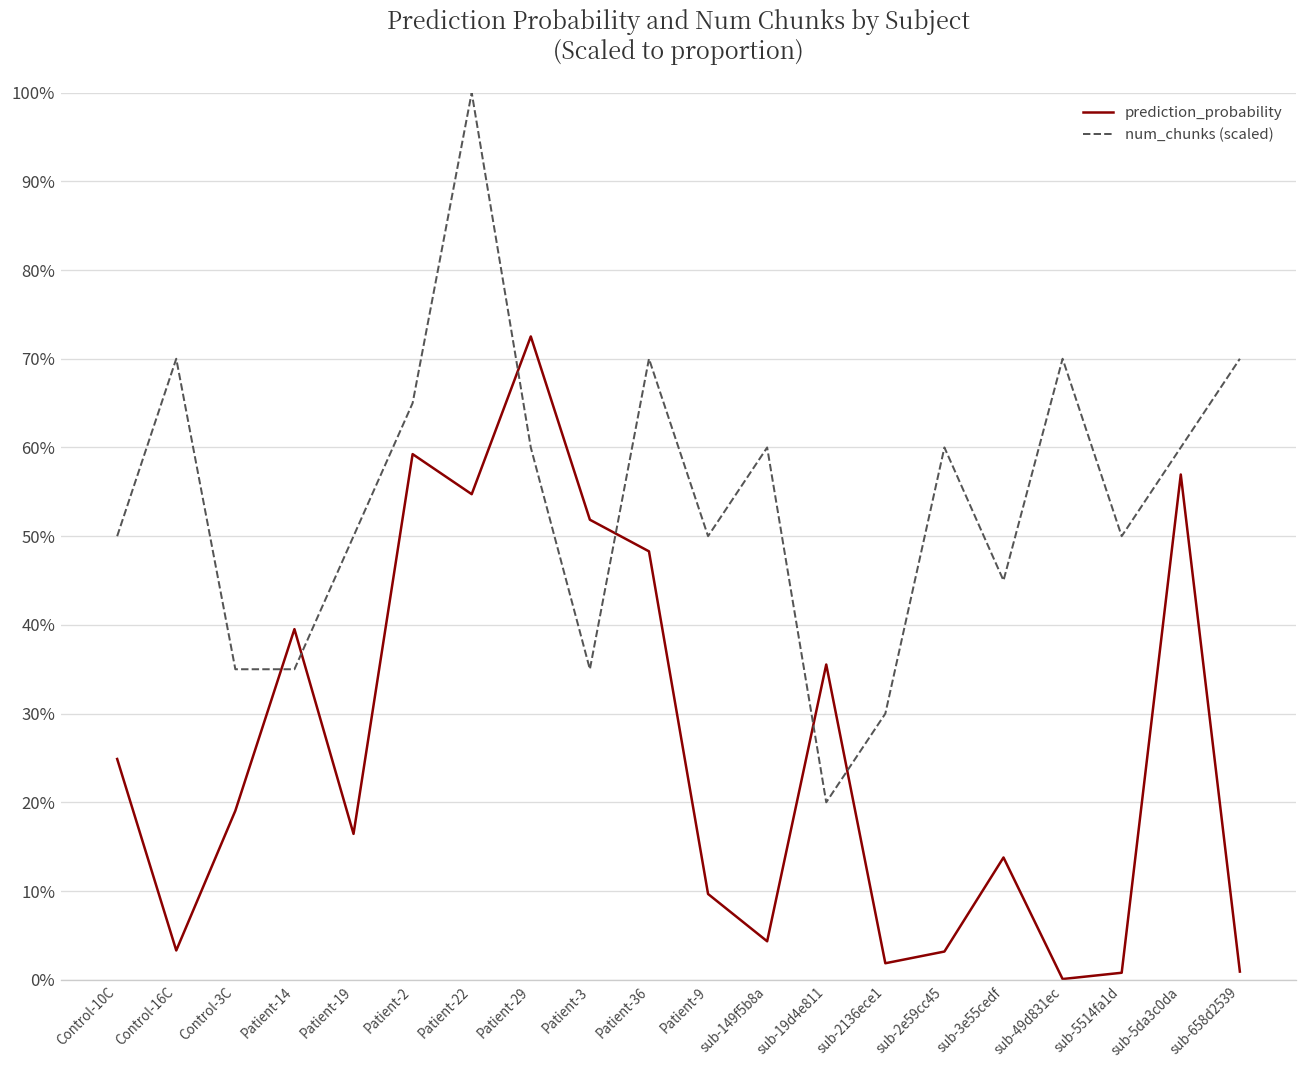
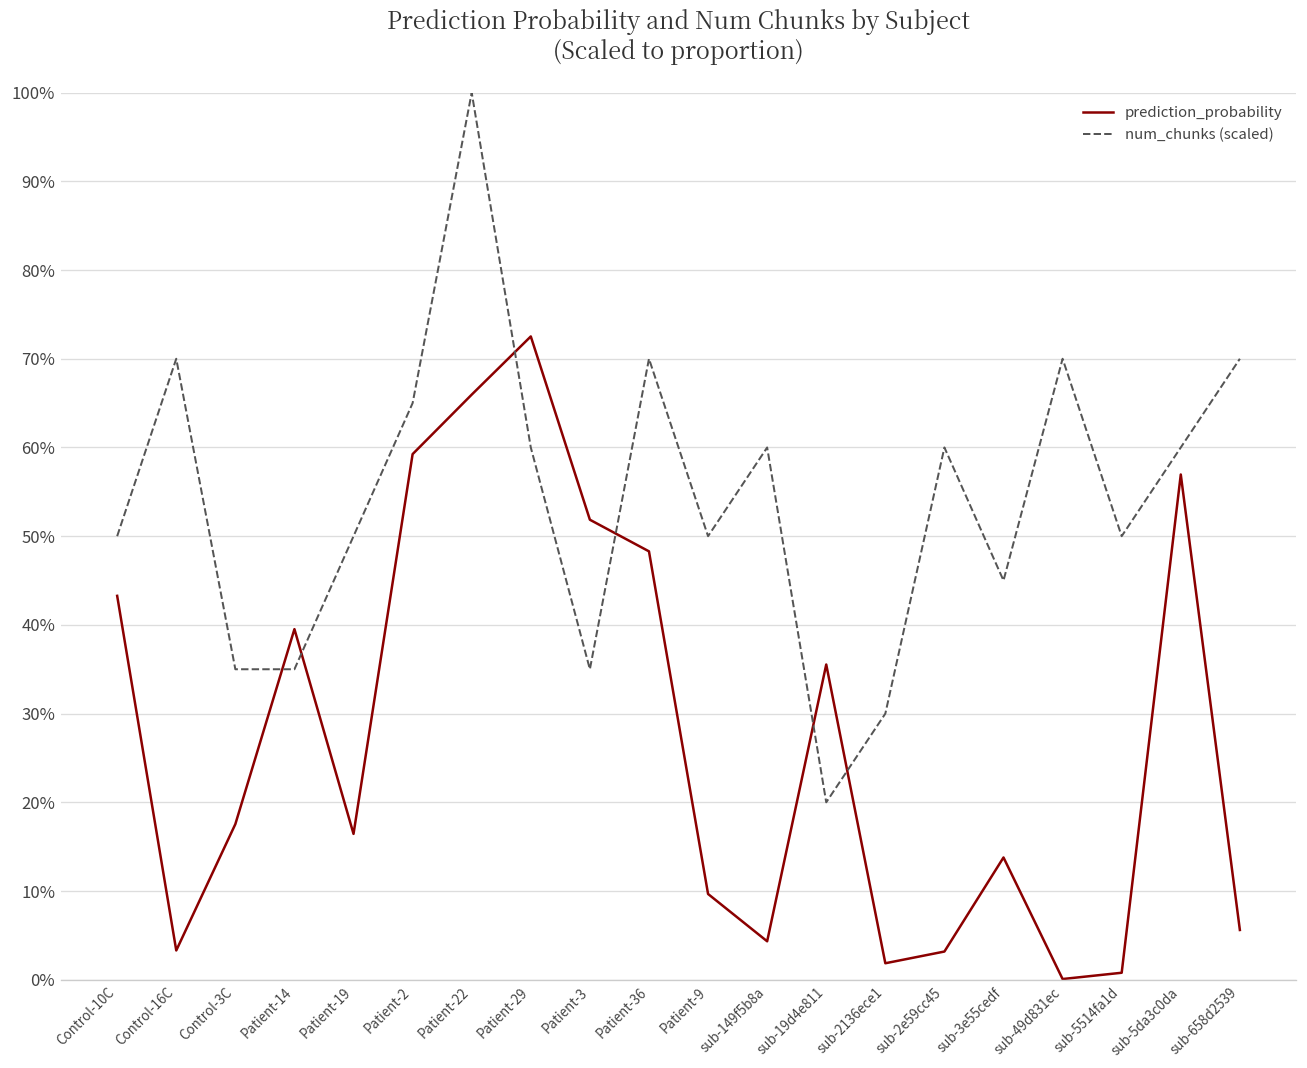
  {
    "prediction_probability": {
-     "Control-10C": "25%",
+     "Control-10C": "43%",
      "Control-16C": "3%",
-     "Control-3C": "19%",
+     "Control-3C": "18%",
      "Patient-14": "40%",
      "Patient-19": "16%",
      "Patient-2": "59%",
-     "Patient-22": "55%",
+     "Patient-22": "66%",
      "Patient-29": "73%",
      "Patient-3": "52%",
      "Patient-36": "48%",
      "Patient-9": "10%",
      "sub-149f5b8a": "4%",
      "sub-19d4e811": "36%",
      "sub-2136ece1": "2%",
      "sub-2e59cc45": "3%",
      "sub-3e55cedf": "14%",
      "sub-49d831ec": "0%",
      "sub-5514fa1d": "1%",
      "sub-5da3c0da": "57%",
-     "sub-658d2539": "1%"
+     "sub-658d2539": "6%"
    },
    "num_chunks (scaled)": {
      "Control-10C": "50%",
      "Control-16C": "70%",
      "Control-3C": "35%",
      "Patient-14": "35%",
      "Patient-19": "50%",
      "Patient-2": "65%",
      "Patient-22": "100%",
      "Patient-29": "60%",
      "Patient-3": "35%",
      "Patient-36": "70%",
      "Patient-9": "50%",
      "sub-149f5b8a": "60%",
      "sub-19d4e811": "20%",
      "sub-2136ece1": "30%",
      "sub-2e59cc45": "60%",
      "sub-3e55cedf": "45%",
      "sub-49d831ec": "70%",
      "sub-5514fa1d": "50%",
      "sub-5da3c0da": "60%",
      "sub-658d2539": "70%"
    }
  }
